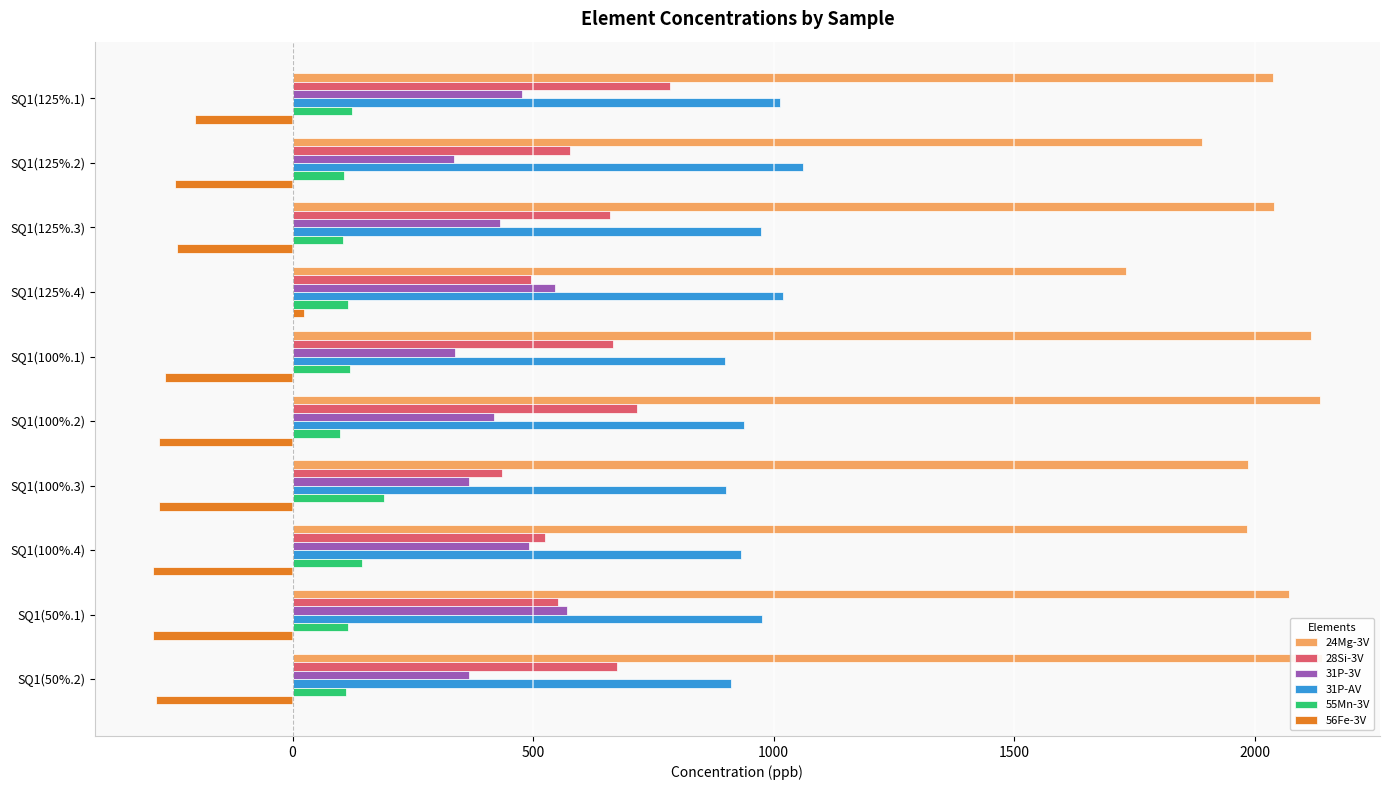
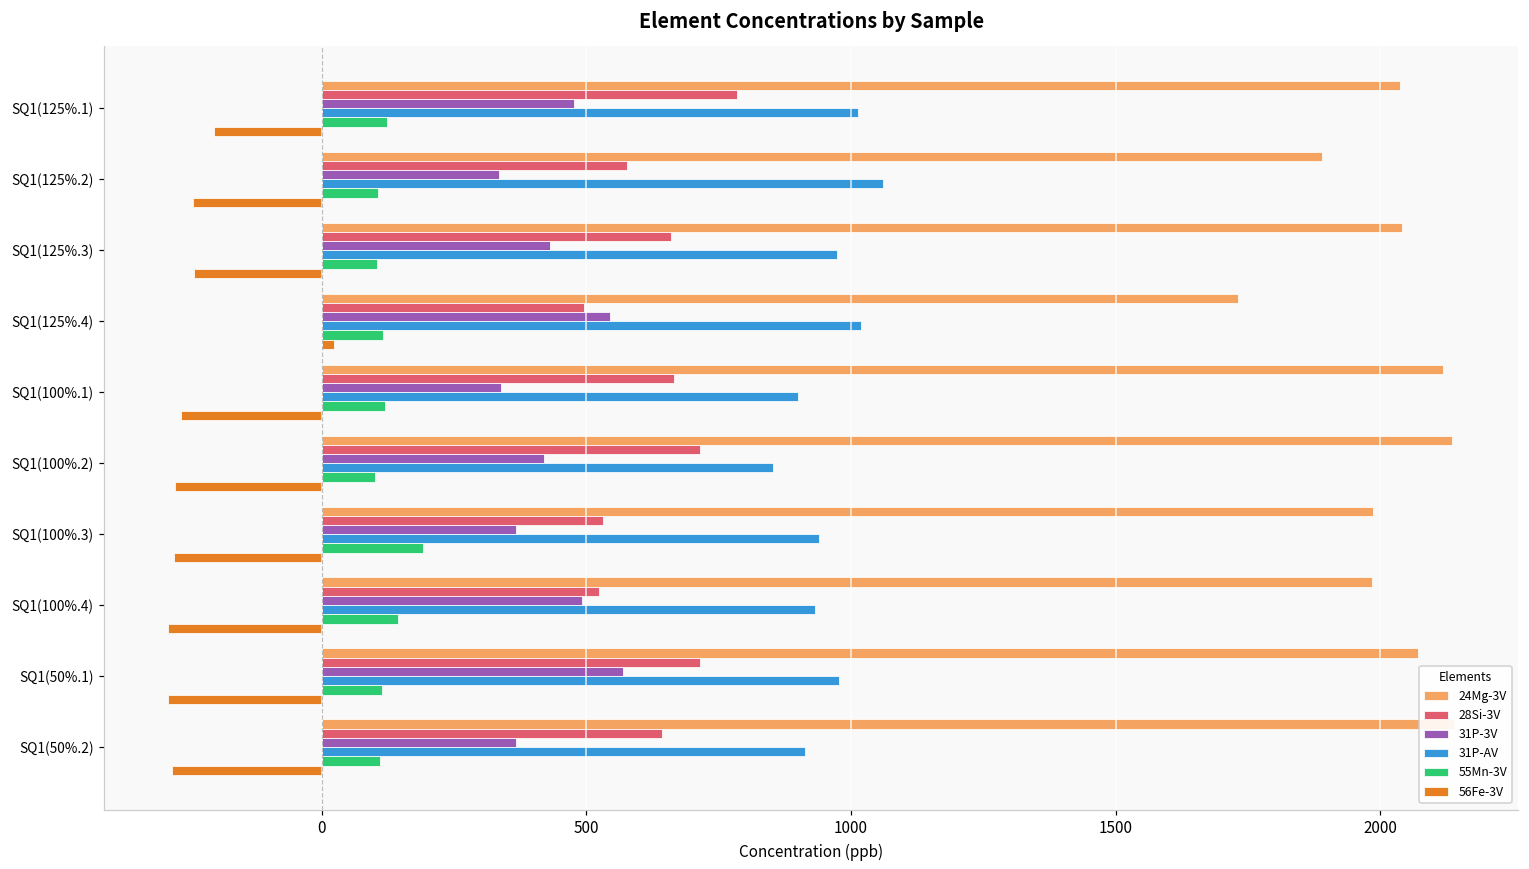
  {
    "24Mg-3V": {
      "SQ1(125%.1)": 2040,
      "SQ1(125%.2)": 1890,
      "SQ1(125%.3)": 2040,
      "SQ1(125%.4)": 1730,
      "SQ1(100%.1)": 2120,
      "SQ1(100%.2)": 2130,
      "SQ1(100%.3)": 1990,
      "SQ1(100%.4)": 1980,
      "SQ1(50%.1)": 2070
    },
    "28Si-3V": {
      "SQ1(125%.1)": 790,
      "SQ1(125%.2)": 580,
      "SQ1(125%.3)": 660,
      "SQ1(125%.4)": 500,
      "SQ1(100%.1)": 670,
      "SQ1(100%.2)": 720,
-     "SQ1(100%.3)": 440,
+     "SQ1(100%.3)": 530,
      "SQ1(100%.4)": 520,
-     "SQ1(50%.1)": 550,
-     "SQ1(50%.2)": 670
+     "SQ1(50%.1)": 710,
+     "SQ1(50%.2)": 640
    },
    "31P-3V": {
      "SQ1(125%.1)": 480,
      "SQ1(125%.2)": 330,
      "SQ1(125%.3)": 430,
      "SQ1(125%.4)": 550,
      "SQ1(100%.1)": 340,
      "SQ1(100%.2)": 420,
      "SQ1(100%.3)": 370,
      "SQ1(100%.4)": 490,
      "SQ1(50%.1)": 570,
      "SQ1(50%.2)": 370
    },
    "31P-AV": {
      "SQ1(125%.1)": 1010,
      "SQ1(125%.2)": 1060,
      "SQ1(125%.3)": 970,
      "SQ1(125%.4)": 1020,
      "SQ1(100%.1)": 900,
-     "SQ1(100%.2)": 940,
-     "SQ1(100%.3)": 900,
+     "SQ1(100%.2)": 850,
+     "SQ1(100%.3)": 940,
      "SQ1(100%.4)": 930,
      "SQ1(50%.1)": 980,
      "SQ1(50%.2)": 910
    },
    "55Mn-3V": {
      "SQ1(125%.1)": 120,
      "SQ1(125%.2)": 110,
      "SQ1(125%.3)": 100,
      "SQ1(125%.4)": 120,
      "SQ1(100%.1)": 120,
      "SQ1(100%.2)": 100,
      "SQ1(100%.3)": 190,
      "SQ1(100%.4)": 140,
      "SQ1(50%.1)": 110,
      "SQ1(50%.2)": 110
    },
    "56Fe-3V": {
      "SQ1(125%.1)": -200,
      "SQ1(125%.2)": -240,
      "SQ1(125%.3)": -240,
      "SQ1(125%.4)": 20,
      "SQ1(100%.1)": -270,
      "SQ1(100%.2)": -280,
      "SQ1(100%.3)": -280,
      "SQ1(100%.4)": -290,
      "SQ1(50%.1)": -290,
      "SQ1(50%.2)": -280
    }
  }
